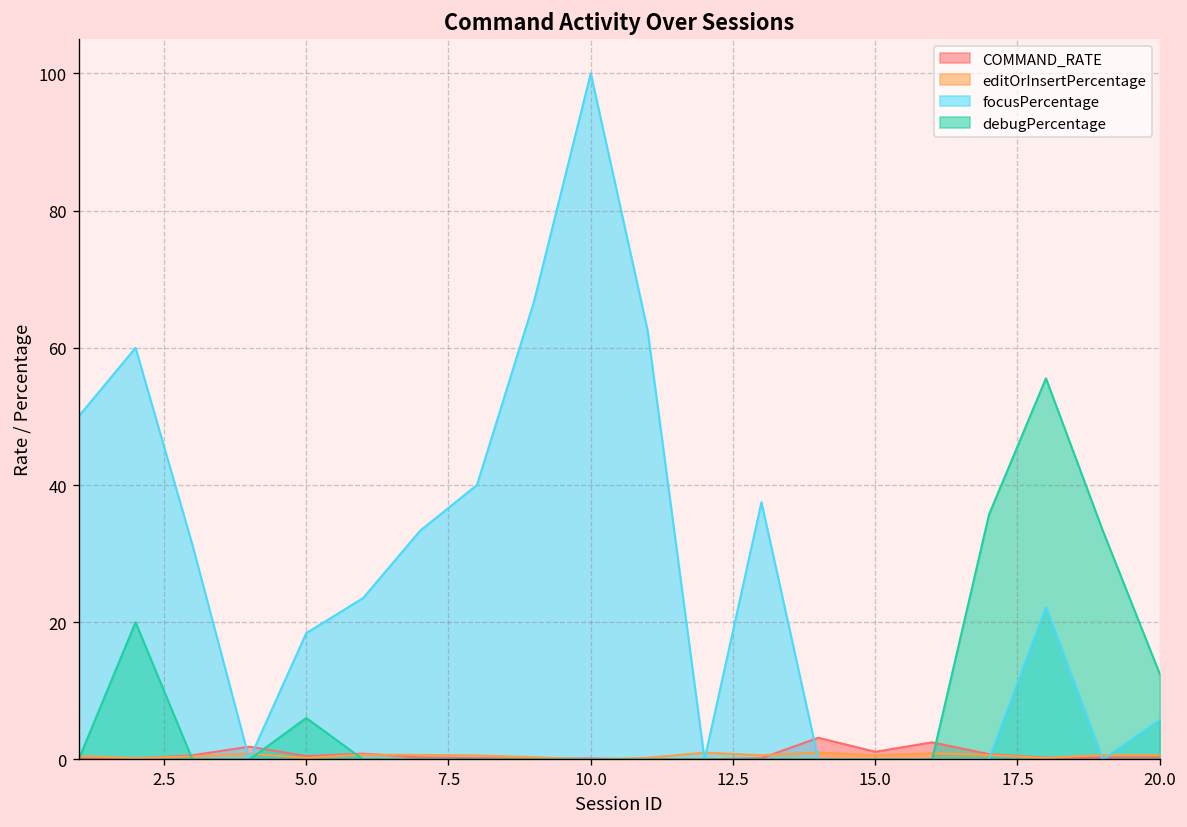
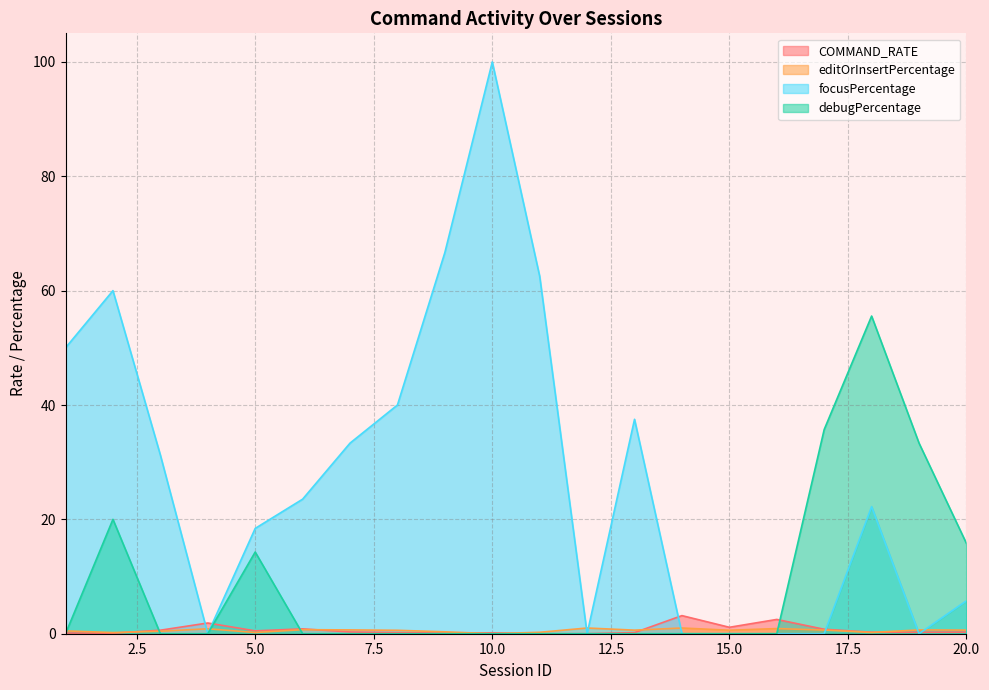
  {
    "focusPercentage": {
      "5.0": 18,
      "10.0": 100,
      "20.0": 6
    },
    "debugPercentage": {
-     "5.0": 6,
-     "20.0": 12
+     "5.0": 14,
+     "20.0": 16
    }
  }
